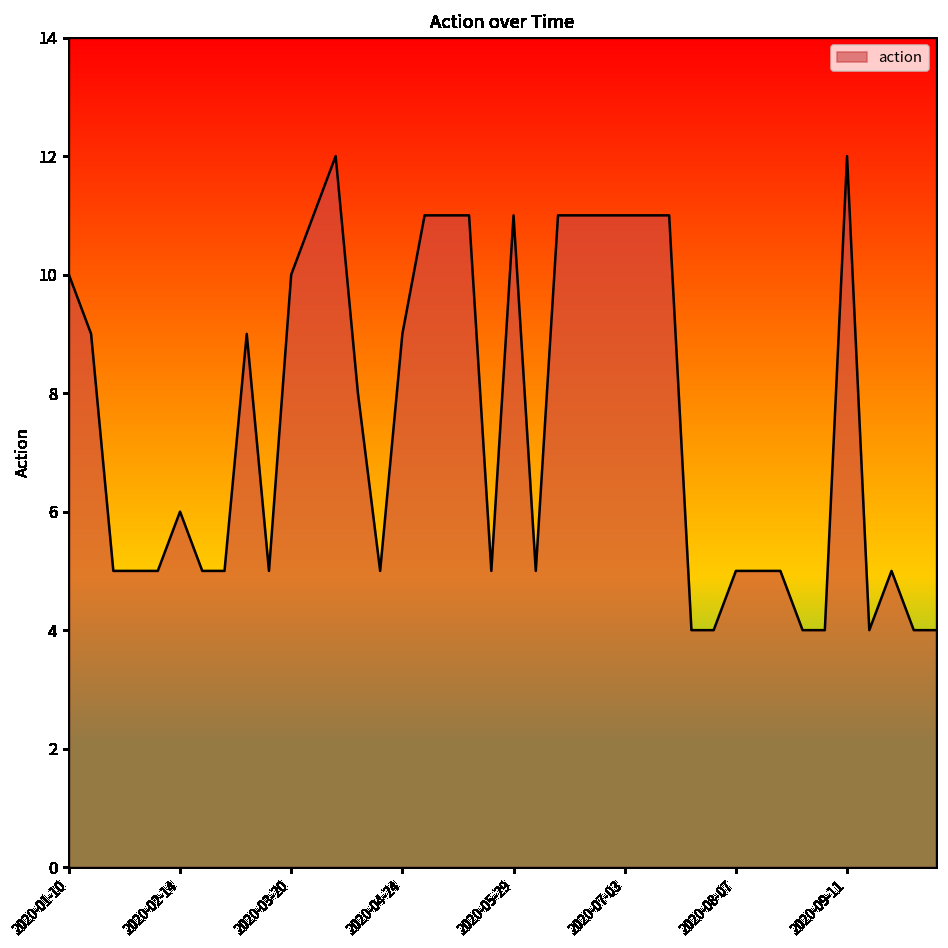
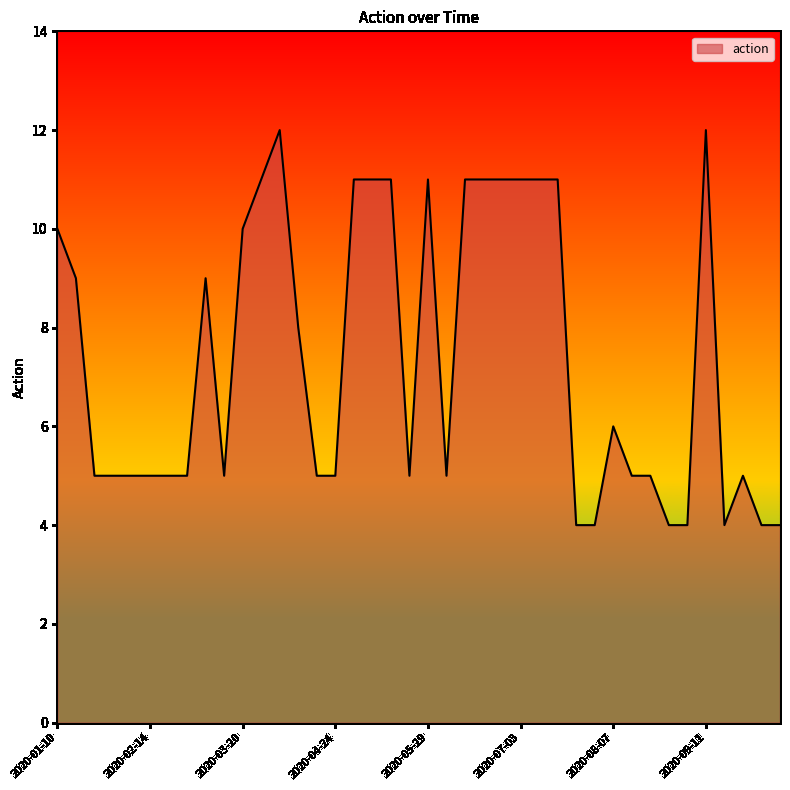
  {
    "2020-01-10": 10,
-   "2020-02-14": 6,
+   "2020-02-14": 5,
    "2020-03-20": 10,
-   "2020-04-24": 9,
+   "2020-04-24": 5,
    "2020-05-29": 11,
    "2020-07-03": 11,
-   "2020-08-07": 5,
+   "2020-08-07": 6,
    "2020-09-11": 12
  }
